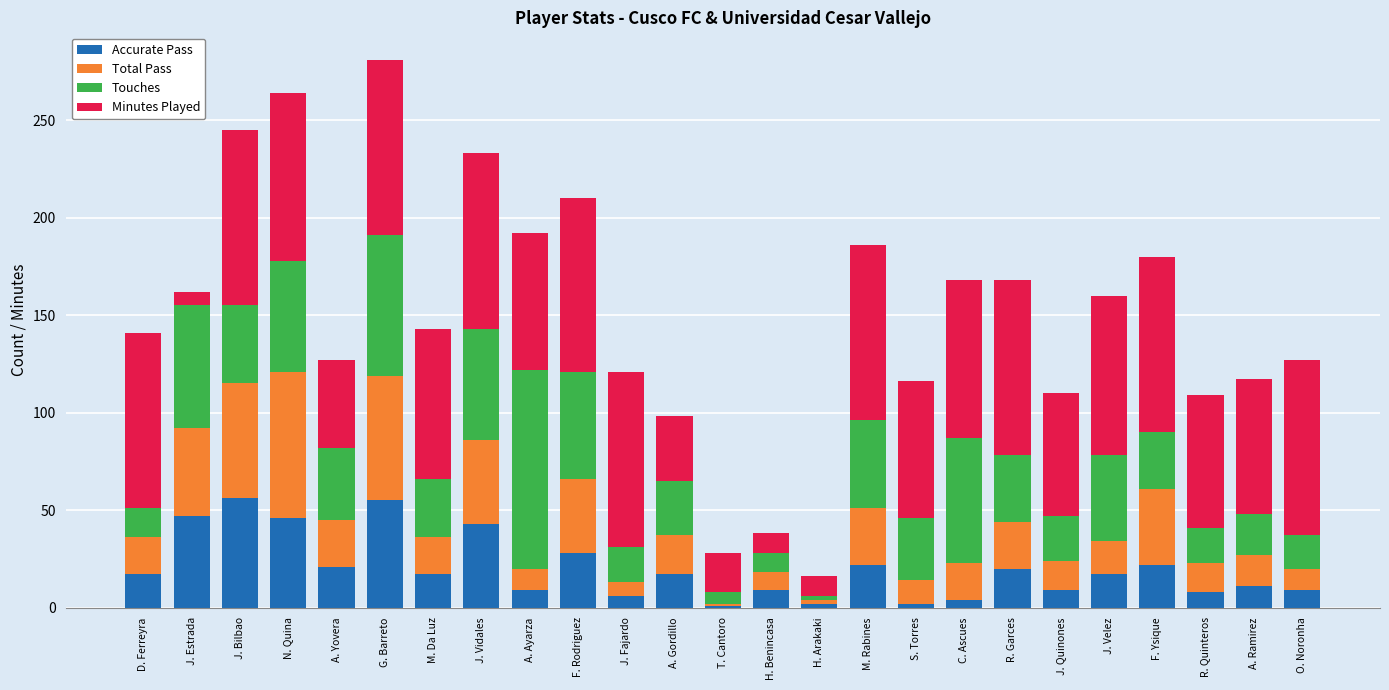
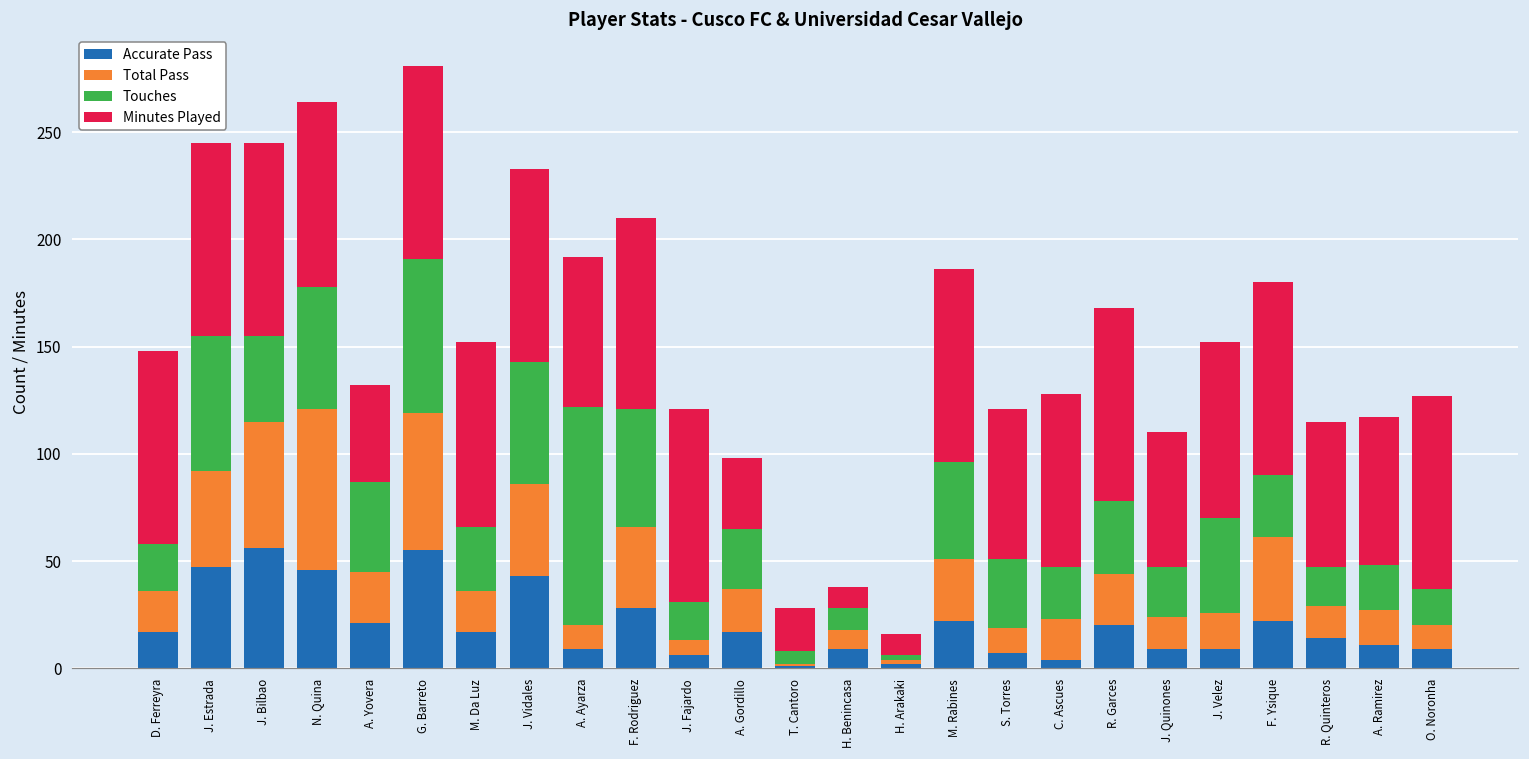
  {
    "Accurate Pass": {
      "D. Ferreyra": 17,
      "J. Estrada": 47,
      "J. Bilbao": 56,
      "N. Quina": 46,
      "A. Yovera": 21,
      "G. Barreto": 55,
      "M. Da Luz": 17,
      "J. Vidales": 43,
      "A. Ayarza": 9,
      "F. Rodriguez": 28,
      "J. Fajardo": 6,
      "A. Gordillo": 17,
      "H. Benincasa": 9,
      "H. Arakaki": 2,
      "M. Rabines": 22,
-     "S. Torres": 2,
+     "S. Torres": 7,
      "C. Ascues": 4,
      "R. Garces": 20,
      "J. Quinones": 9,
-     "J. Velez": 17,
+     "J. Velez": 9,
      "F. Ysique": 22,
-     "R. Quinteros": 8,
+     "R. Quinteros": 14,
      "A. Ramirez": 11,
      "O. Noronha": 9
    },
    "Total Pass": {
      "D. Ferreyra": 19,
      "J. Estrada": 45,
      "J. Bilbao": 59,
      "N. Quina": 75,
      "A. Yovera": 24,
      "G. Barreto": 64,
      "M. Da Luz": 19,
      "J. Vidales": 43,
      "A. Ayarza": 11,
      "F. Rodriguez": 38,
      "J. Fajardo": 7,
      "A. Gordillo": 20,
      "H. Benincasa": 9,
      "H. Arakaki": 2,
      "M. Rabines": 29,
      "S. Torres": 12,
      "C. Ascues": 19,
      "R. Garces": 24,
      "J. Quinones": 15,
      "J. Velez": 17,
      "F. Ysique": 39,
      "R. Quinteros": 15,
      "A. Ramirez": 16,
      "O. Noronha": 11
    },
    "Touches": {
-     "D. Ferreyra": 15,
+     "D. Ferreyra": 22,
      "J. Estrada": 63,
      "J. Bilbao": 40,
      "N. Quina": 57,
-     "A. Yovera": 37,
+     "A. Yovera": 42,
      "G. Barreto": 72,
      "M. Da Luz": 30,
      "J. Vidales": 57,
      "A. Ayarza": 102,
      "F. Rodriguez": 55,
      "J. Fajardo": 18,
      "A. Gordillo": 28,
      "T. Cantoro": 6,
      "H. Benincasa": 10,
      "H. Arakaki": 2,
      "M. Rabines": 45,
      "S. Torres": 32,
-     "C. Ascues": 64,
+     "C. Ascues": 24,
      "R. Garces": 34,
      "J. Quinones": 23,
      "J. Velez": 44,
      "F. Ysique": 29,
      "R. Quinteros": 18,
      "A. Ramirez": 21,
      "O. Noronha": 17
    },
    "Minutes Played": {
      "D. Ferreyra": 90,
-     "J. Estrada": 7,
+     "J. Estrada": 90,
      "J. Bilbao": 90,
      "N. Quina": 86,
      "A. Yovera": 45,
      "G. Barreto": 90,
-     "M. Da Luz": 77,
+     "M. Da Luz": 86,
      "J. Vidales": 90,
      "A. Ayarza": 70,
      "F. Rodriguez": 89,
      "J. Fajardo": 90,
      "A. Gordillo": 33,
      "T. Cantoro": 20,
      "H. Benincasa": 10,
      "H. Arakaki": 10,
      "M. Rabines": 90,
      "S. Torres": 70,
      "C. Ascues": 81,
      "R. Garces": 90,
      "J. Quinones": 63,
      "J. Velez": 82,
      "F. Ysique": 90,
      "R. Quinteros": 68,
      "A. Ramirez": 69,
      "O. Noronha": 90
    }
  }
